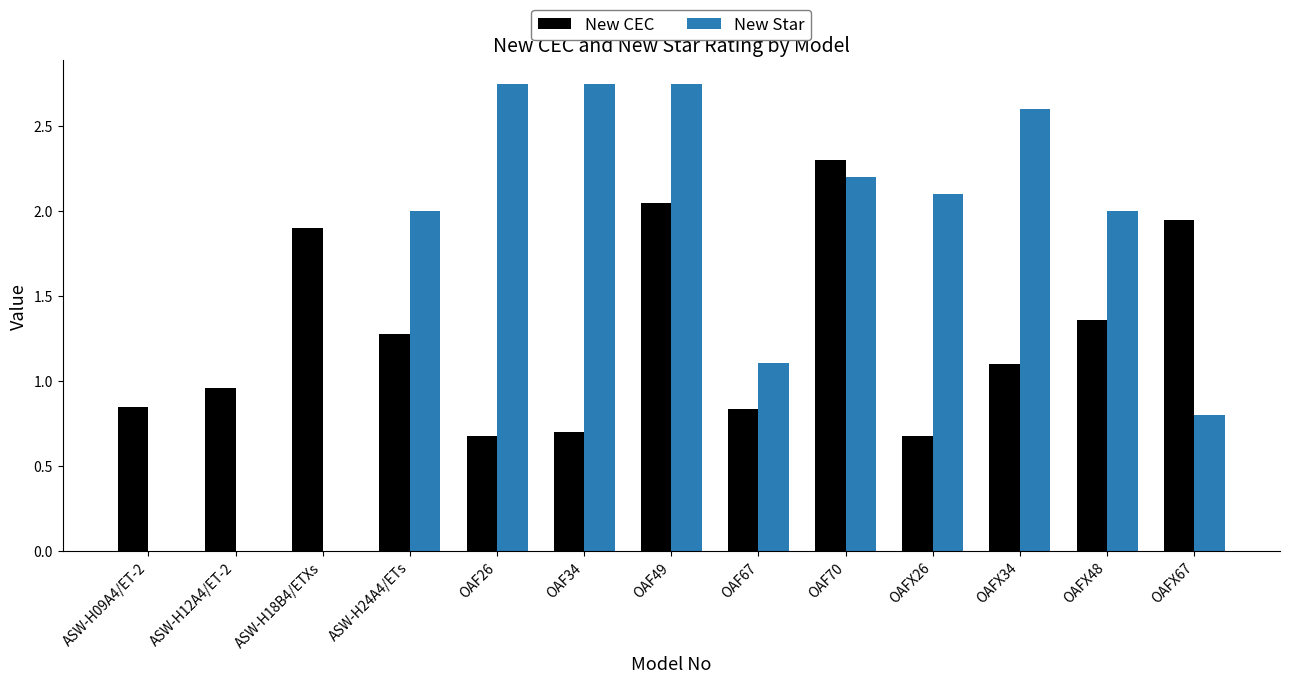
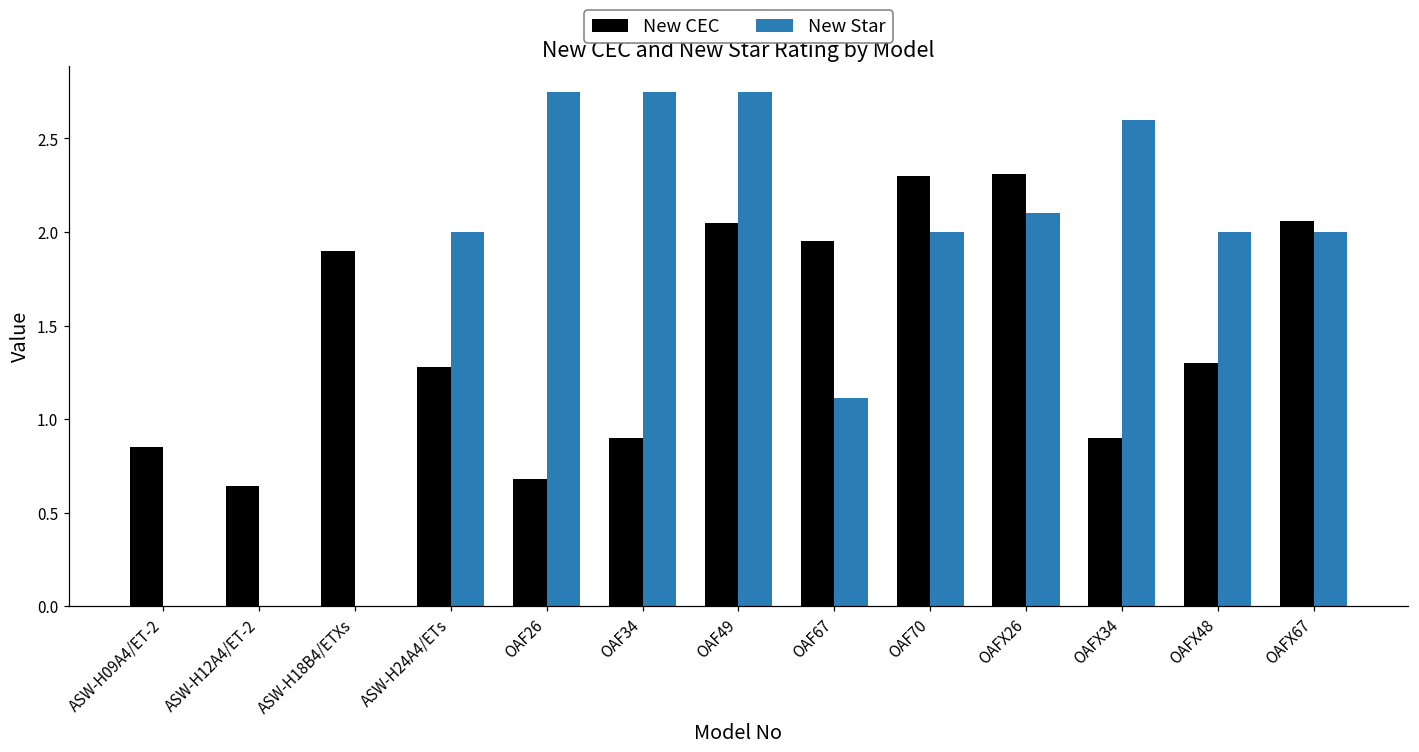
  {
    "New CEC": {
      "ASW-H09A4/ET-2": 0.85,
-     "ASW-H12A4/ET-2": 0.96,
+     "ASW-H12A4/ET-2": 0.64,
      "ASW-H18B4/ETXs": 1.90,
      "ASW-H24A4/ETs": 1.28,
      "OAF26": 0.68,
-     "OAF34": 0.7,
+     "OAF34": 0.9,
      "OAF49": 2.05,
-     "OAF67": 0.84,
+     "OAF67": 1.95,
      "OAF70": 2.30,
-     "OAFX26": 0.68,
-     "OAFX34": 1.1,
-     "OAFX48": 1.36,
-     "OAFX67": 1.95
+     "OAFX26": 2.31,
+     "OAFX34": 0.9,
+     "OAFX48": 1.30,
+     "OAFX67": 2.06
    },
    "New Star": {
      "ASW-H09A4/ET-2": 0.0,
      "ASW-H12A4/ET-2": 0.0,
      "ASW-H18B4/ETXs": 0.0,
      "ASW-H24A4/ETs": 2.0,
      "OAF26": 2.75,
      "OAF34": 2.75,
      "OAF49": 2.75,
      "OAF67": 1.1,
-     "OAF70": 2.2,
+     "OAF70": 2.0,
      "OAFX26": 2.1,
      "OAFX34": 2.6,
      "OAFX48": 2.0,
-     "OAFX67": 0.8
+     "OAFX67": 2.0
    }
  }
